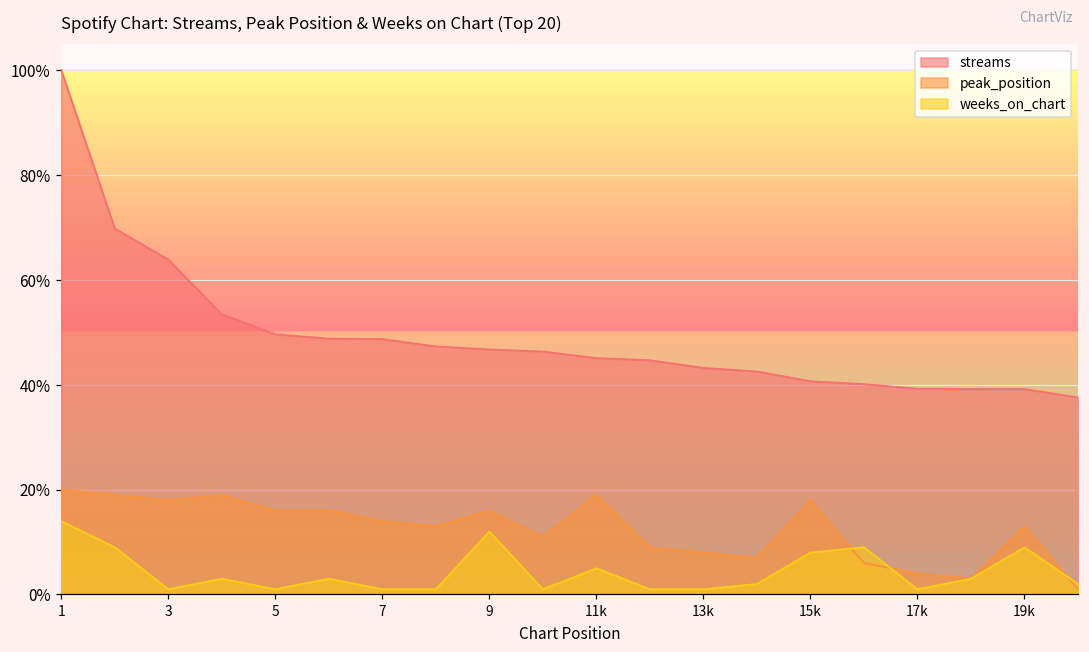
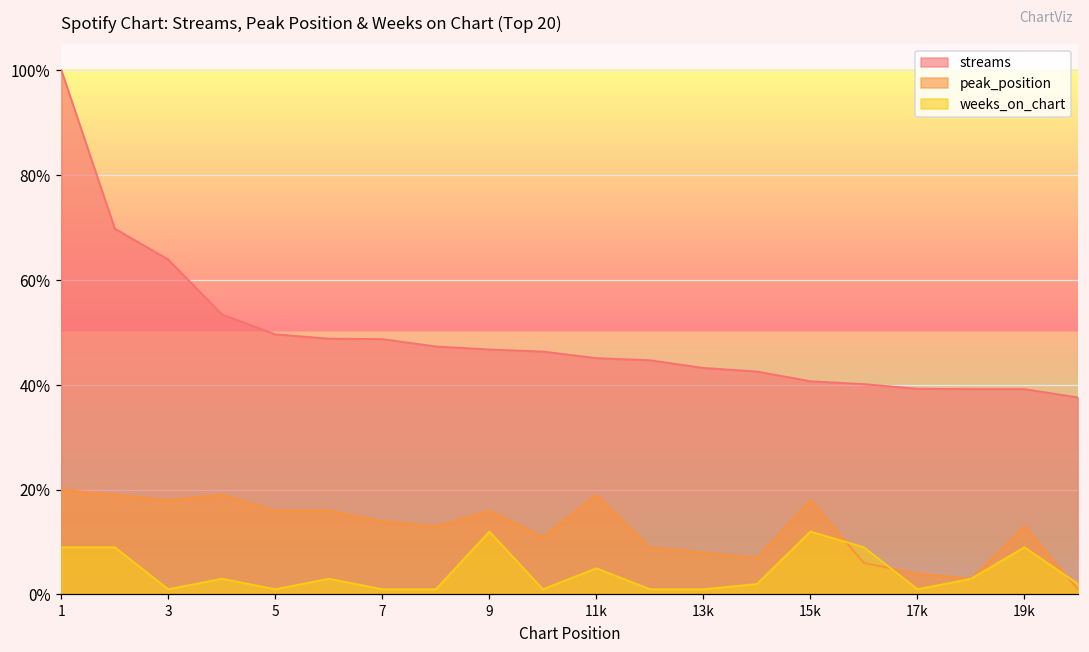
  {
    "weeks_on_chart": {
-     "1": "14%",
+     "1": "9%",
      "9": "12%",
      "11k": "5%",
-     "15k": "8%",
+     "15k": "12%",
      "19k": "9%"
    }
  }
